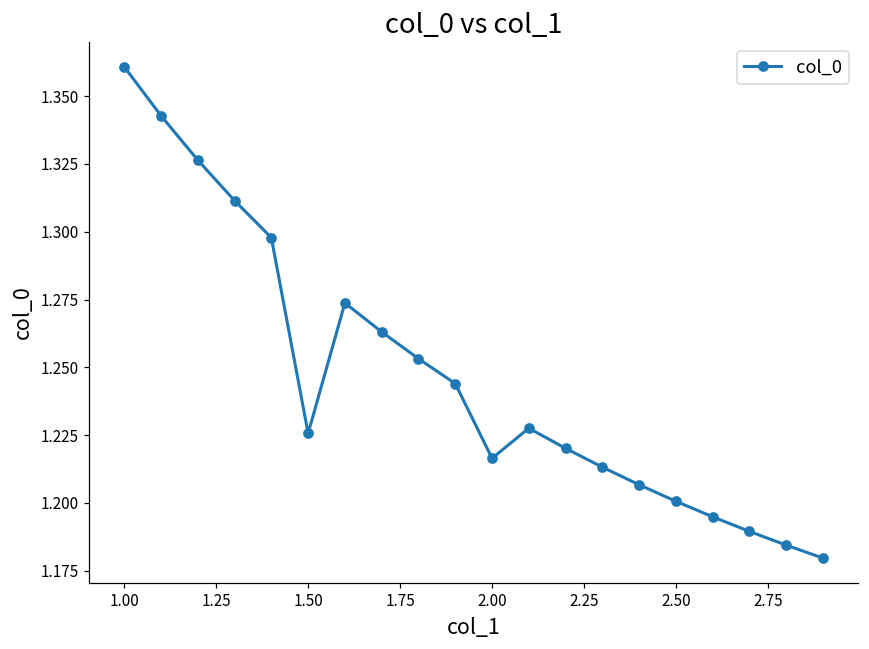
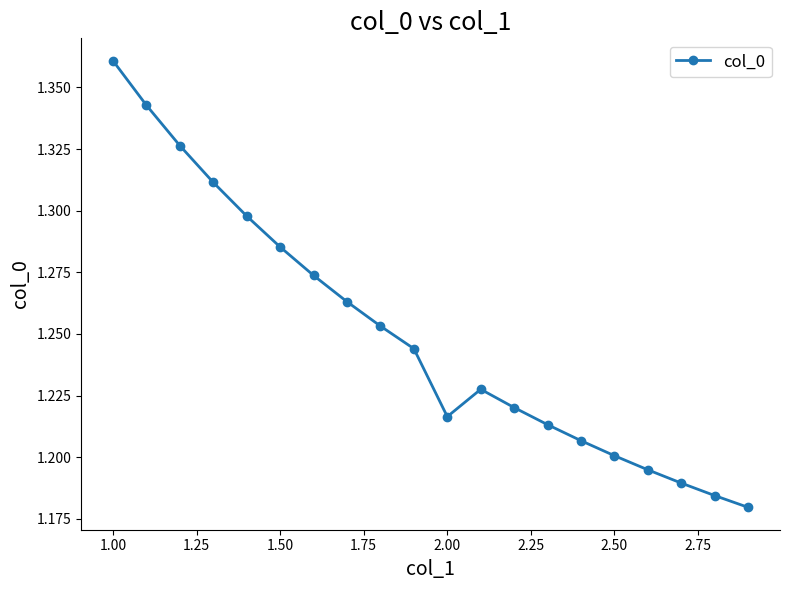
  {
    "1.00": 1.361,
-   "1.50": 1.226,
+   "1.50": 1.285,
    "2.00": 1.216,
    "2.50": 1.201
  }
